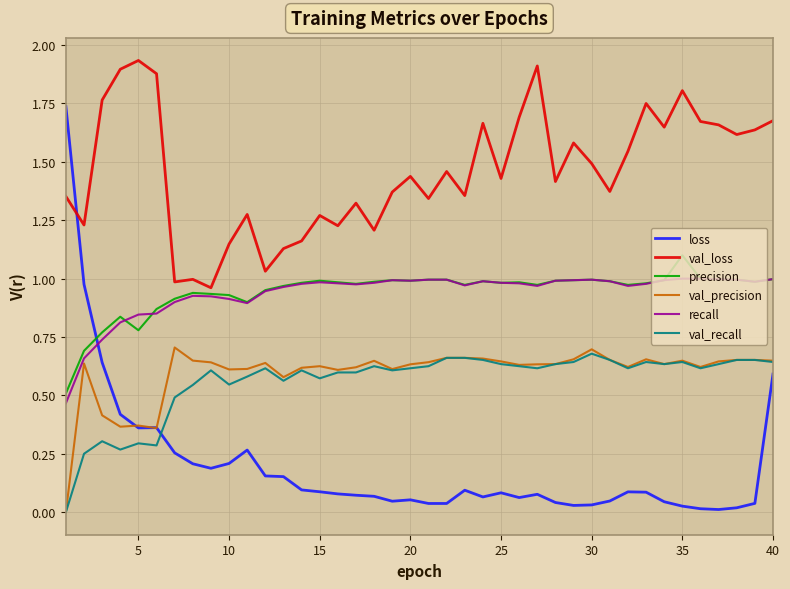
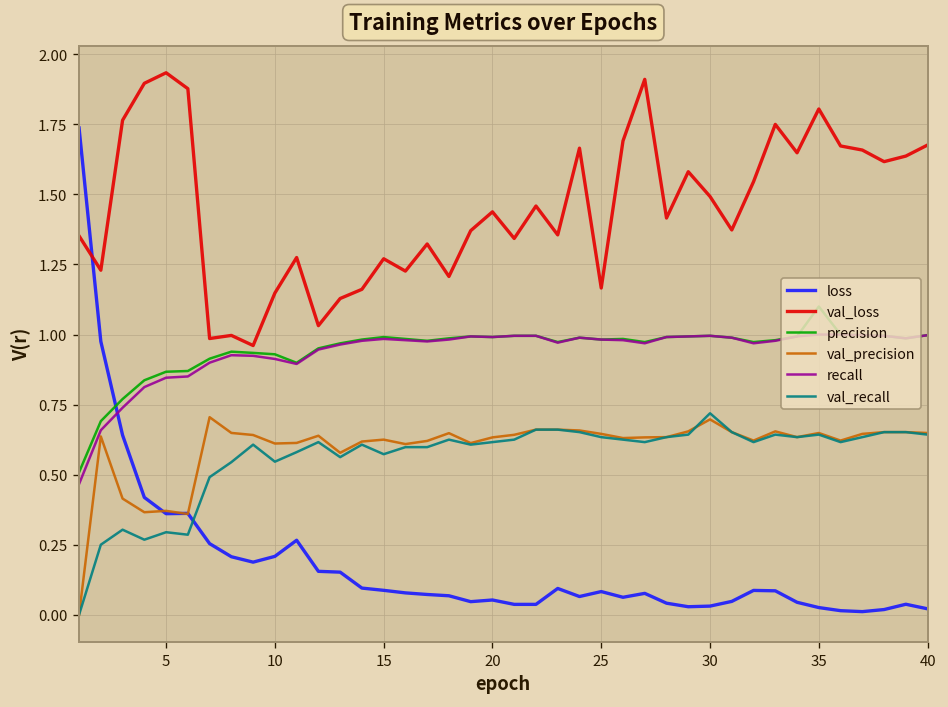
  {
    "loss": {
      "10": 0.21,
      "15": 0.09,
      "20": 0.05,
      "25": 0.08,
      "30": 0.03,
      "35": 0.03,
-     "40": 0.59
+     "40": 0.02
    },
    "val_loss": {
      "5": 1.93,
      "10": 1.15,
      "15": 1.27,
      "20": 1.44,
-     "25": 1.43,
+     "25": 1.17,
      "30": 1.49,
      "35": 1.81,
      "40": 1.68
    },
    "precision": {
-     "5": 0.78,
+     "5": 0.87,
      "10": 0.93
    },
    "val_precision": {
      "10": 0.61,
      "15": 0.63,
      "20": 0.63,
      "25": 0.65,
      "30": 0.70
    },
    "recall": {
      "5": 0.85,
      "10": 0.91
    },
    "val_recall": {
      "5": 0.29,
      "10": 0.55,
      "15": 0.57,
      "20": 0.62,
      "25": 0.63,
-     "30": 0.68
+     "30": 0.72
    }
  }
